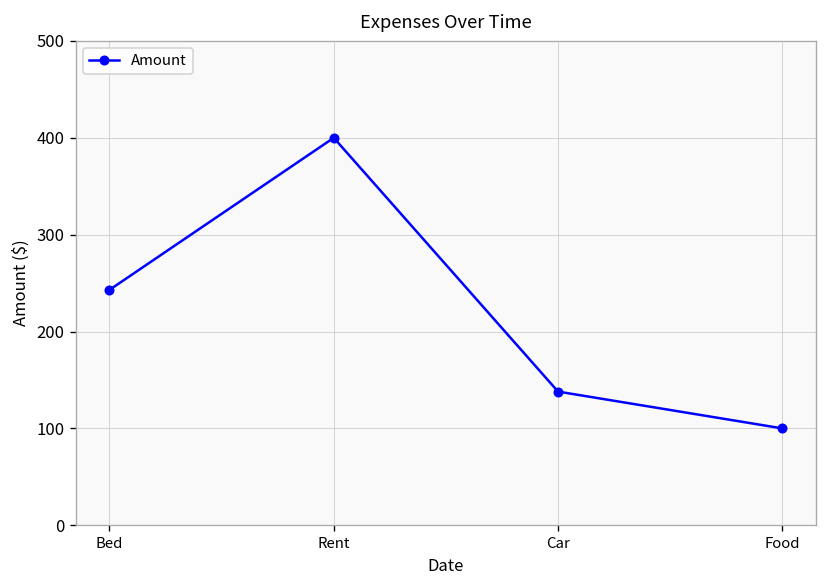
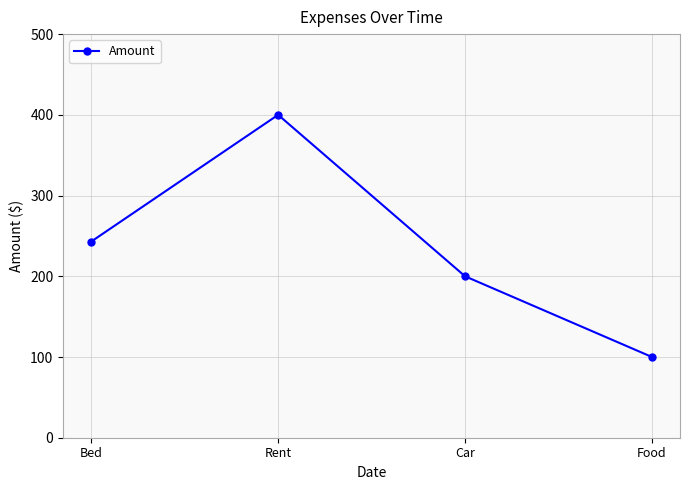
  {
    "Bed": 240,
    "Rent": 400,
-   "Car": 140,
+   "Car": 200,
    "Food": 100
  }
